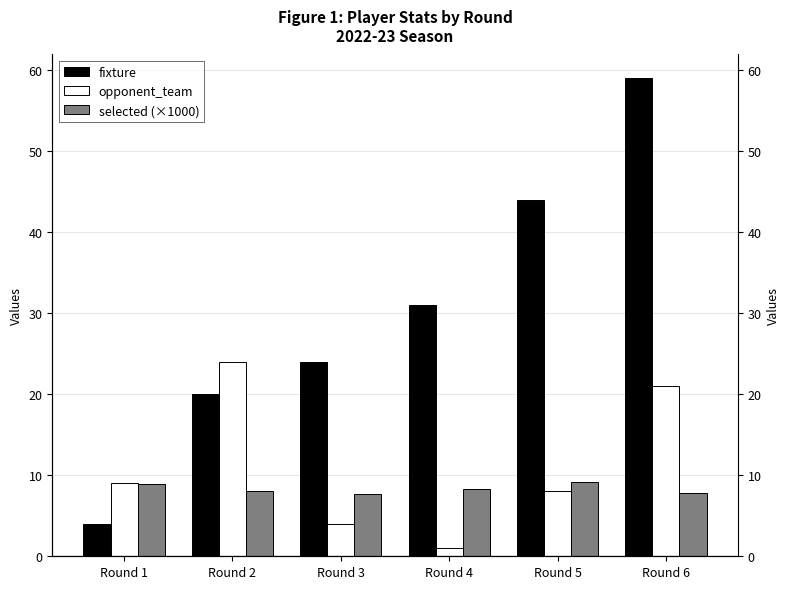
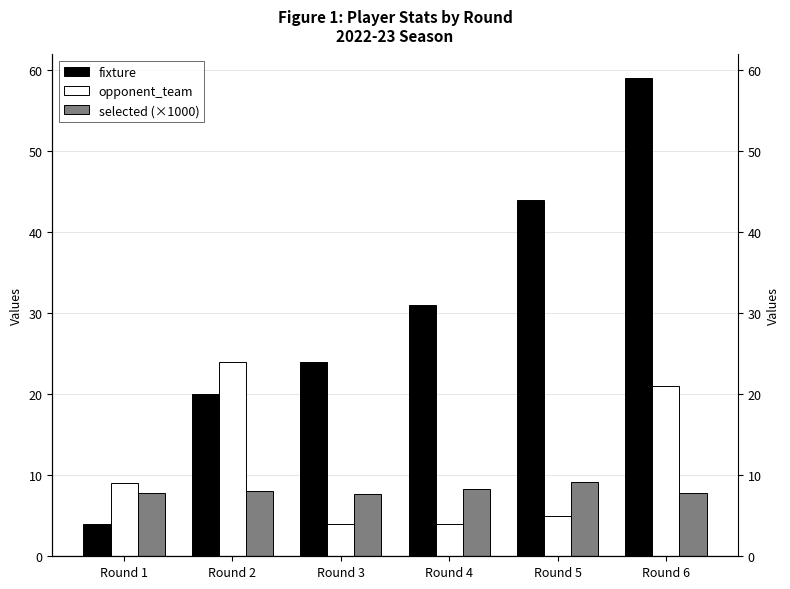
  {
    "fixture": {
      "Round 1": 4,
      "Round 2": 20,
      "Round 3": 24,
      "Round 4": 31,
      "Round 5": 44,
      "Round 6": 59
    },
    "opponent_team": {
      "Round 1": 9,
      "Round 2": 24,
      "Round 3": 4,
-     "Round 4": 1,
-     "Round 5": 8,
+     "Round 4": 4,
+     "Round 5": 5,
      "Round 6": 21
    },
    "selected (×1000)": {
-     "Round 1": 9,
+     "Round 1": 8,
      "Round 2": 8,
      "Round 3": 8,
      "Round 4": 8,
      "Round 5": 9,
      "Round 6": 8
    }
  }
